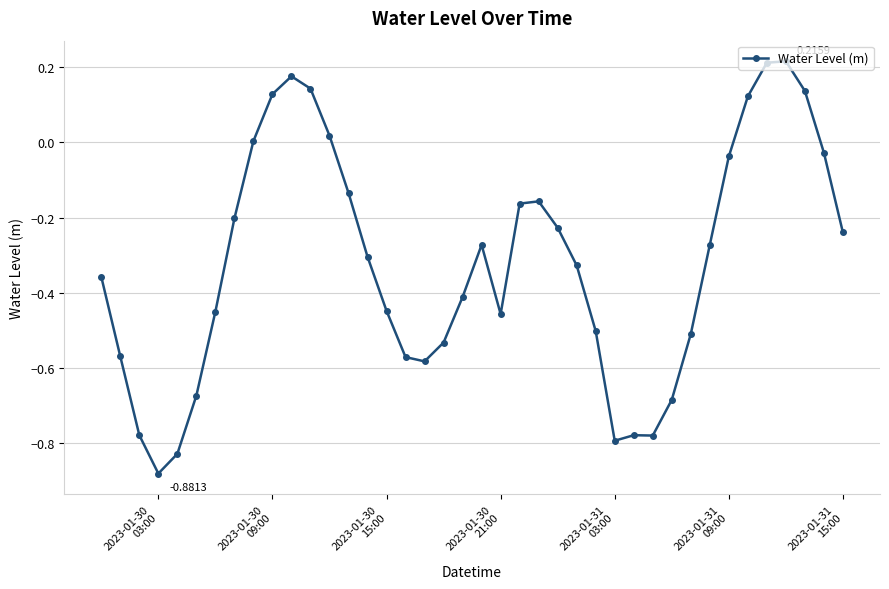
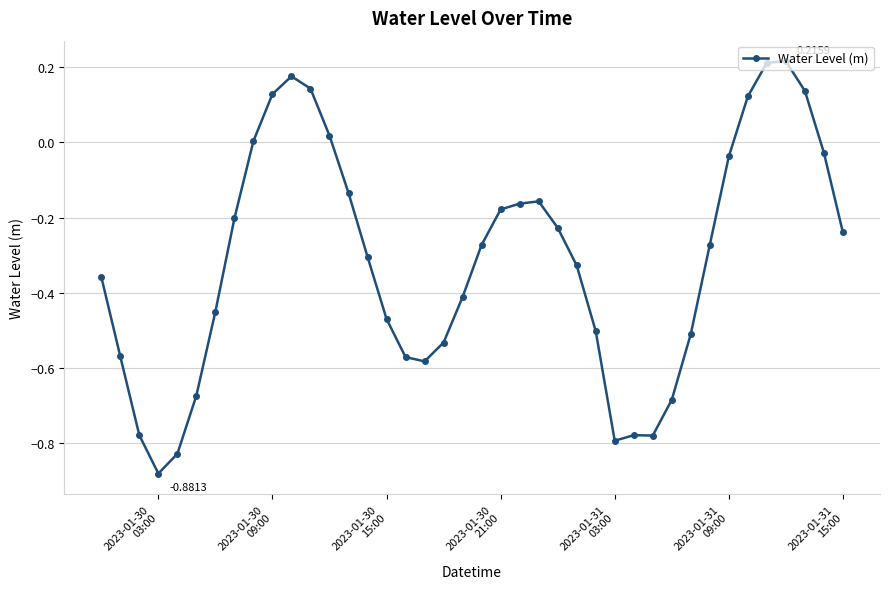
  {
    "2023-01-30 09:00": 0.13,
-   "2023-01-30 15:00": -0.45,
-   "2023-01-30 21:00": -0.46,
+   "2023-01-30 15:00": -0.47,
+   "2023-01-30 21:00": -0.18,
    "2023-01-31 03:00": -0.79,
    "2023-01-31 09:00": -0.04,
    "2023-01-31 15:00": -0.24
  }
